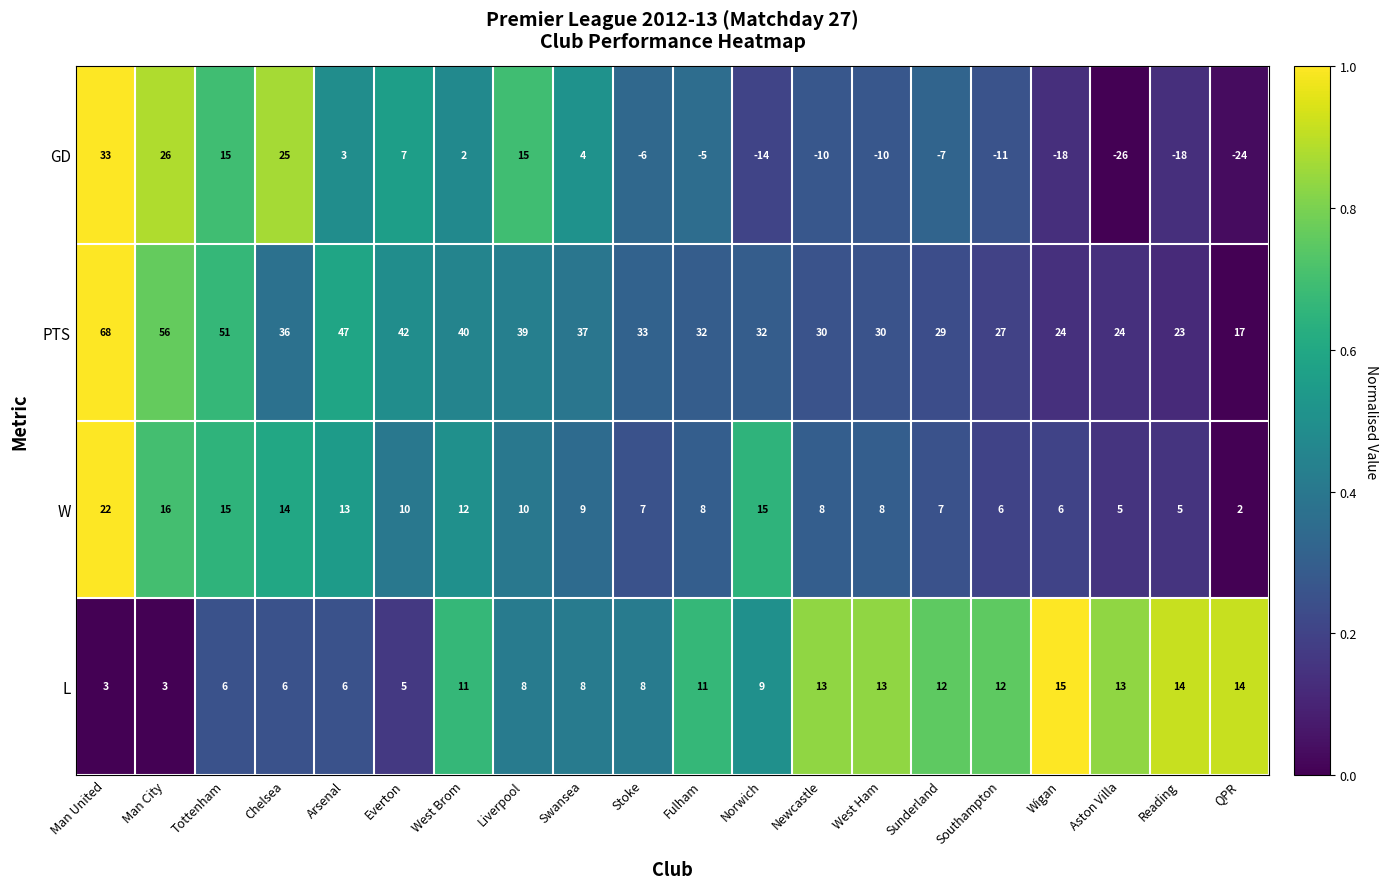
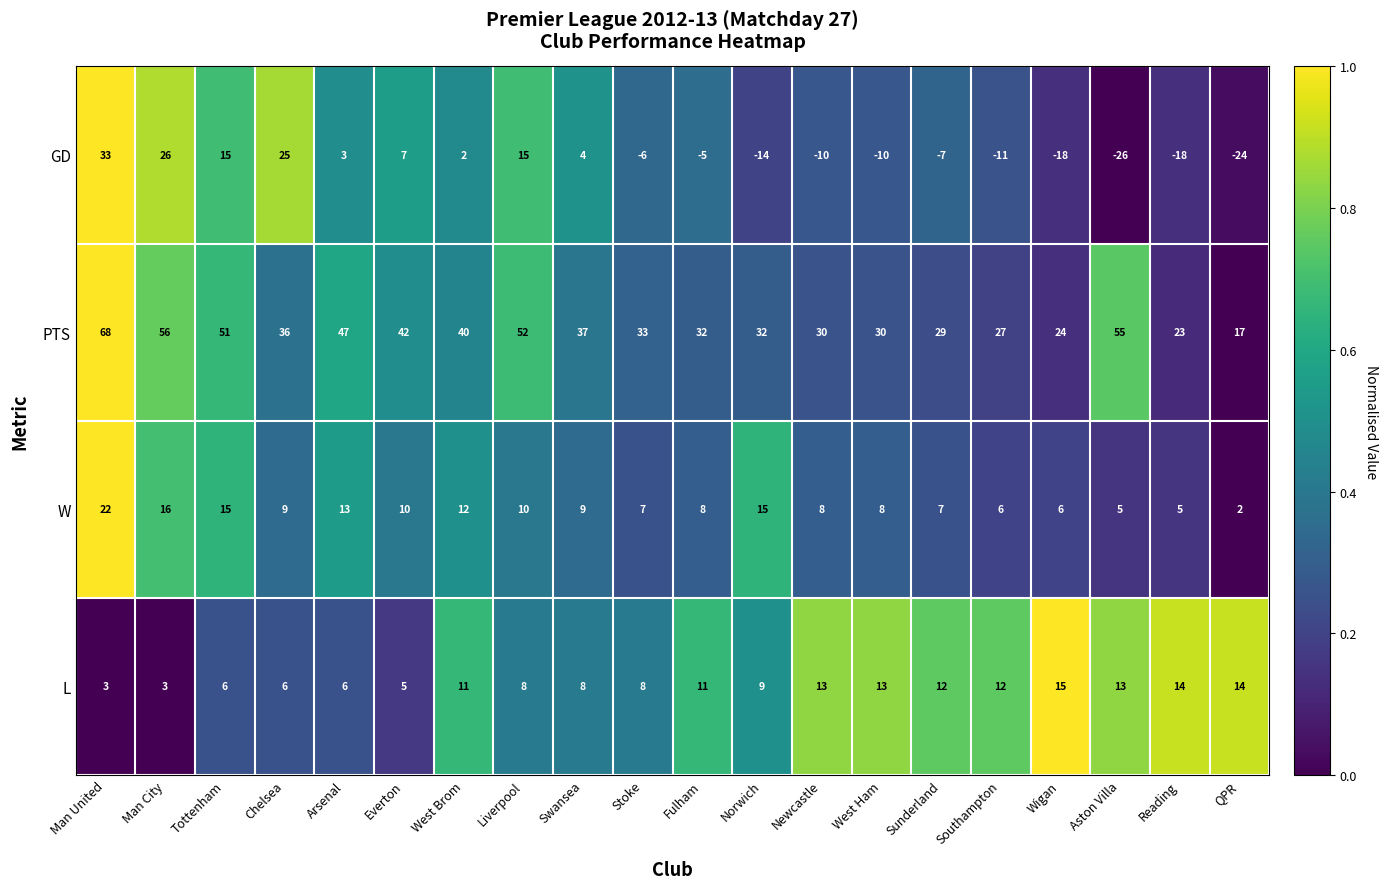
  {
    "GD": {
      "Man United": 33,
      "Man City": 26,
      "Tottenham": 15,
      "Chelsea": 25,
      "Arsenal": 3,
      "Everton": 7,
      "West Brom": 2,
      "Liverpool": 15,
      "Swansea": 4,
      "Stoke": -6,
      "Fulham": -5,
      "Norwich": -14,
      "Newcastle": -10,
      "West Ham": -10,
      "Sunderland": -7,
      "Southampton": -11,
      "Wigan": -18,
      "Aston Villa": -26,
      "Reading": -18,
      "QPR": -24
    },
    "PTS": {
      "Man United": 68,
      "Man City": 56,
      "Tottenham": 51,
      "Chelsea": 36,
      "Arsenal": 47,
      "Everton": 42,
      "West Brom": 40,
-     "Liverpool": 39,
+     "Liverpool": 52,
      "Swansea": 37,
      "Stoke": 33,
      "Fulham": 32,
      "Norwich": 32,
      "Newcastle": 30,
      "West Ham": 30,
      "Sunderland": 29,
      "Southampton": 27,
      "Wigan": 24,
-     "Aston Villa": 24,
+     "Aston Villa": 55,
      "Reading": 23,
      "QPR": 17
    },
    "W": {
      "Man United": 22,
      "Man City": 16,
      "Tottenham": 15,
-     "Chelsea": 14,
+     "Chelsea": 9,
      "Arsenal": 13,
      "Everton": 10,
      "West Brom": 12,
      "Liverpool": 10,
      "Swansea": 9,
      "Stoke": 7,
      "Fulham": 8,
      "Norwich": 15,
      "Newcastle": 8,
      "West Ham": 8,
      "Sunderland": 7,
      "Southampton": 6,
      "Wigan": 6,
      "Aston Villa": 5,
      "Reading": 5,
      "QPR": 2
    },
    "L": {
      "Man United": 3,
      "Man City": 3,
      "Tottenham": 6,
      "Chelsea": 6,
      "Arsenal": 6,
      "Everton": 5,
      "West Brom": 11,
      "Liverpool": 8,
      "Swansea": 8,
      "Stoke": 8,
      "Fulham": 11,
      "Norwich": 9,
      "Newcastle": 13,
      "West Ham": 13,
      "Sunderland": 12,
      "Southampton": 12,
      "Wigan": 15,
      "Aston Villa": 13,
      "Reading": 14,
      "QPR": 14
    }
  }
